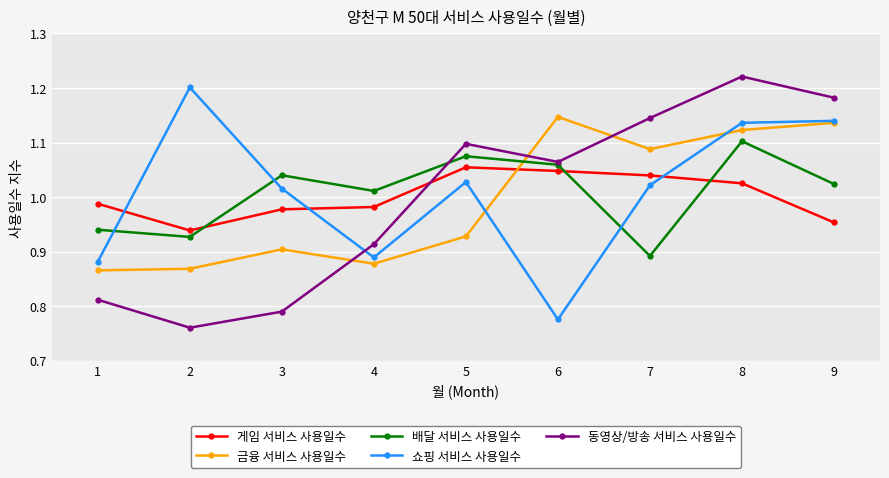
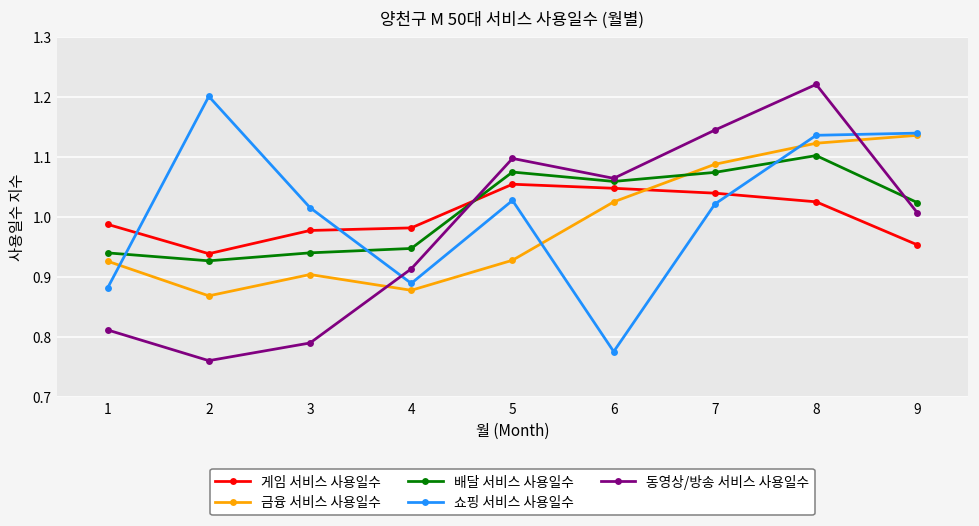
  {
    "게임 서비스 사용일수": {
      "1": 0.99,
      "2": 0.94,
      "3": 0.98,
      "4": 0.98,
      "5": 1.05,
      "6": 1.05,
      "7": 1.04,
      "8": 1.03,
      "9": 0.95
    },
    "금융 서비스 사용일수": {
-     "1": 0.87,
+     "1": 0.93,
      "2": 0.87,
      "3": 0.90,
      "4": 0.88,
      "5": 0.93,
-     "6": 1.15,
+     "6": 1.03,
      "7": 1.09,
      "8": 1.12
    },
    "배달 서비스 사용일수": {
      "1": 0.94,
      "2": 0.93,
-     "3": 1.04,
-     "4": 1.01,
+     "3": 0.94,
+     "4": 0.95,
      "5": 1.07,
      "6": 1.06,
-     "7": 0.89,
+     "7": 1.07,
      "8": 1.10,
      "9": 1.02
    },
    "쇼핑 서비스 사용일수": {
      "1": 0.88,
      "2": 1.20,
      "3": 1.02,
      "4": 0.89,
      "5": 1.03,
      "6": 0.78,
      "7": 1.02,
      "8": 1.14
    },
    "동영상/방송 서비스 사용일수": {
      "1": 0.81,
      "2": 0.76,
      "3": 0.79,
      "4": 0.91,
      "5": 1.10,
      "6": 1.06,
      "7": 1.14,
      "8": 1.22,
-     "9": 1.18
+     "9": 1.01
    }
  }
